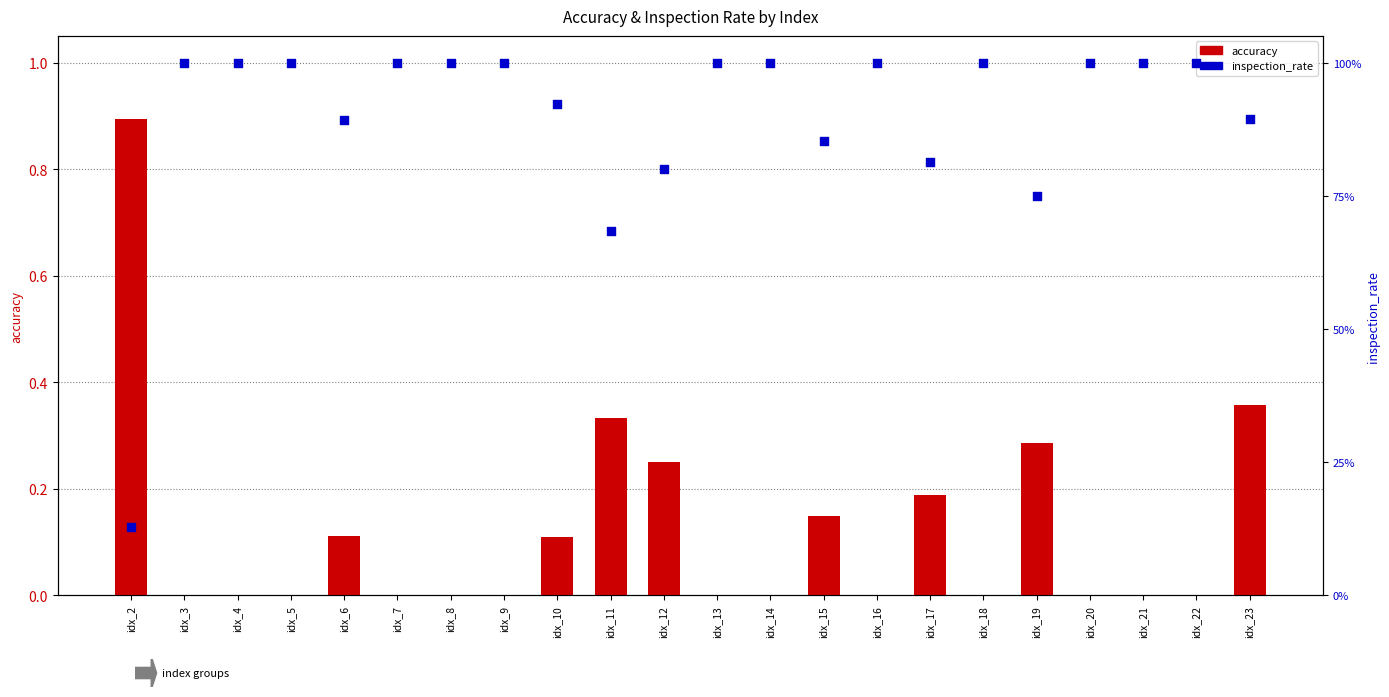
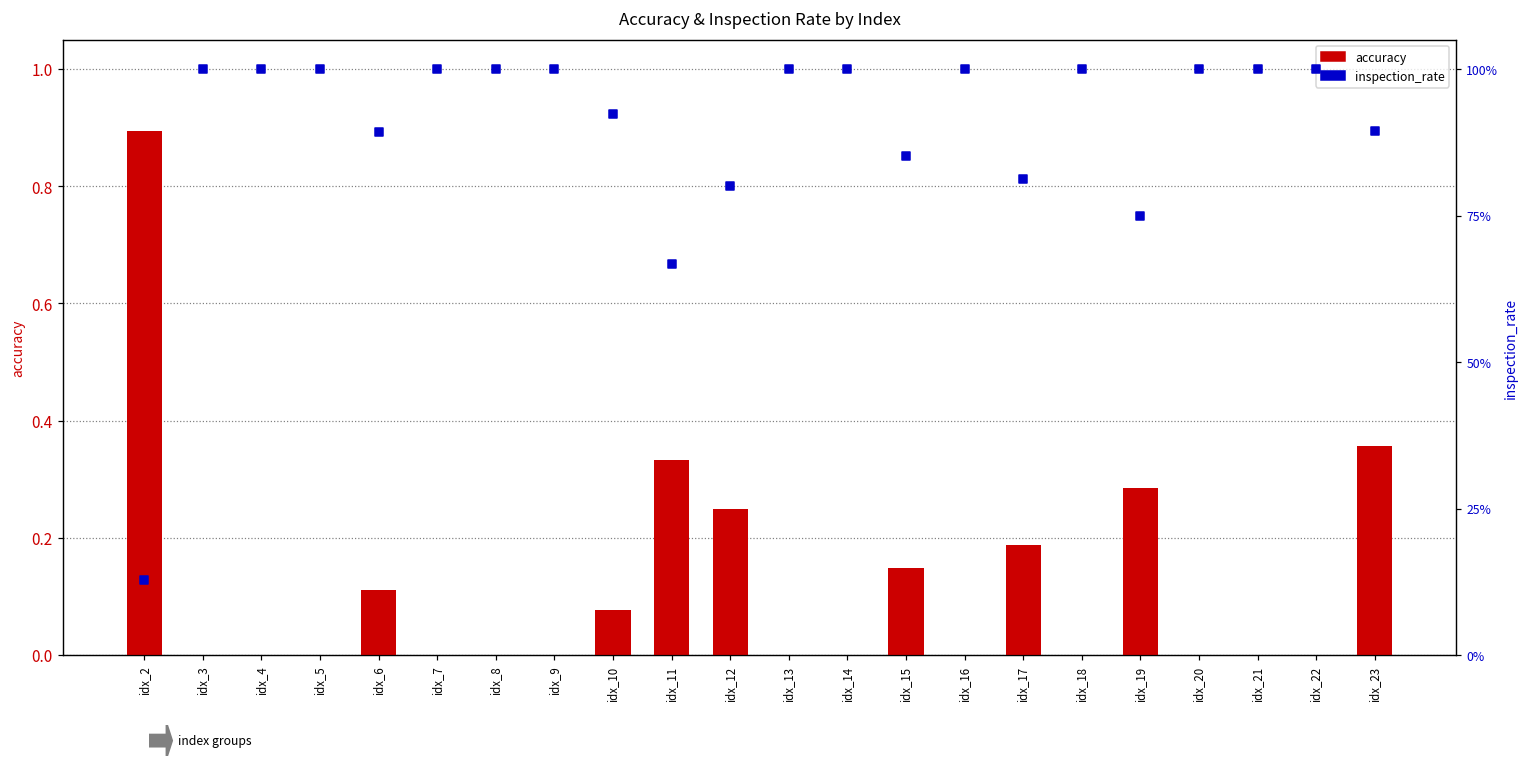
  {
    "accuracy": {
      "idx_2": "0.89",
      "idx_3": "0.00",
      "idx_4": "0.00",
      "idx_5": "0.00",
      "idx_6": "0.11",
      "idx_7": "0.00",
      "idx_8": "0.00",
      "idx_9": "0.00",
-     "idx_10": "0.11",
+     "idx_10": "0.08",
      "idx_11": "0.33",
      "idx_12": "0.25",
      "idx_13": "0.00",
      "idx_14": "0.00",
      "idx_15": "0.15",
      "idx_16": "0.00",
      "idx_17": "0.19",
      "idx_18": "0.00",
      "idx_19": "0.29",
      "idx_20": "0.00",
      "idx_21": "0.00",
      "idx_22": "0.00",
      "idx_23": "0.36"
    },
    "inspection_rate": {
-     "idx_11": "68%"
+     "idx_11": "67%"
    }
  }
